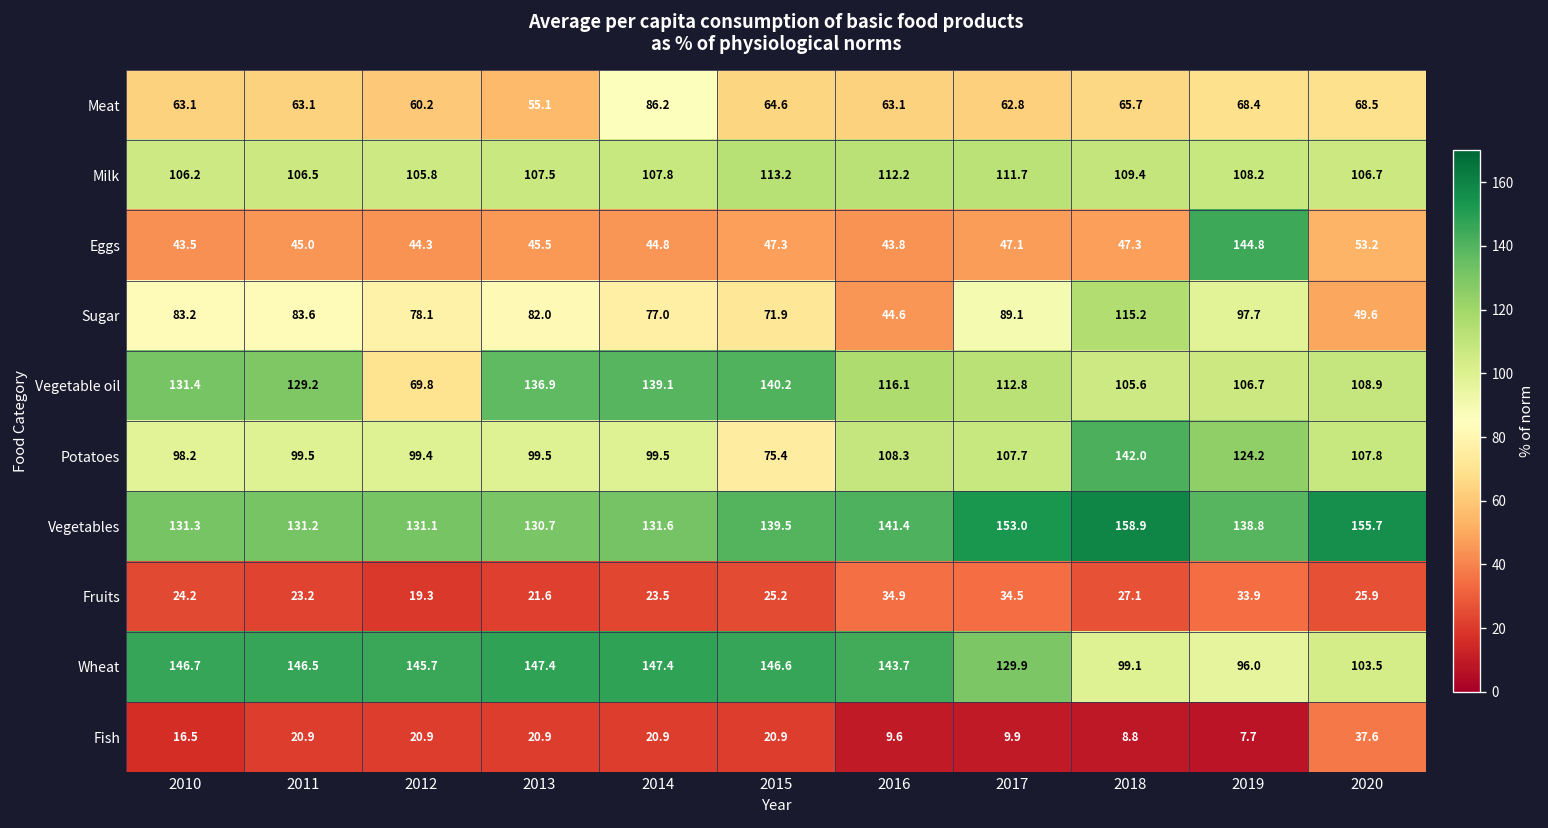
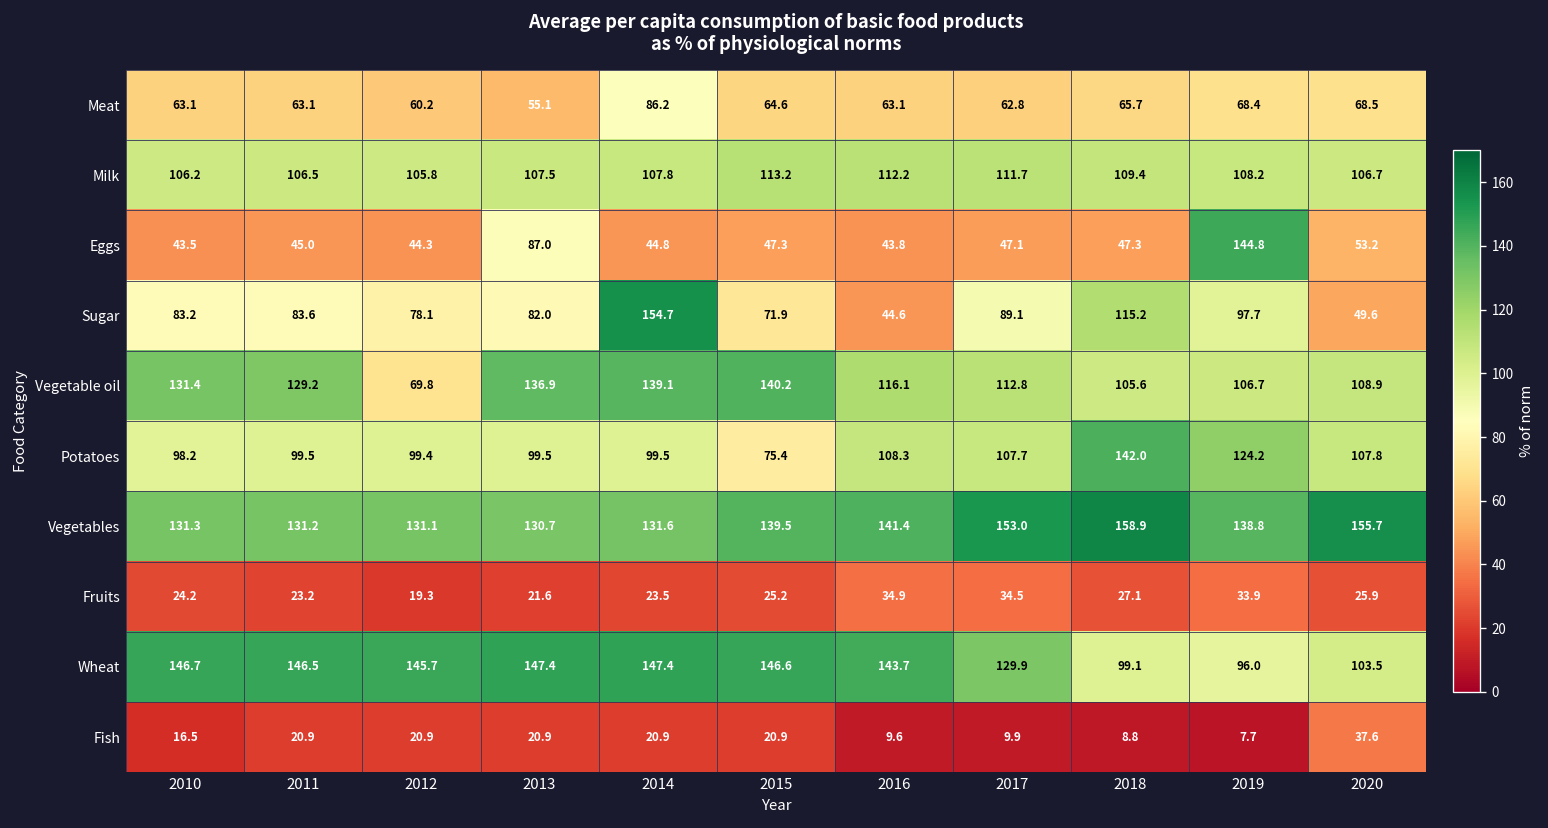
  {
    "Meat": {
      "2010": 63.1,
      "2011": 63.1,
      "2012": 60.2,
      "2013": 55.1,
      "2014": 86.2,
      "2015": 64.6,
      "2016": 63.1,
      "2017": 62.8,
      "2018": 65.7,
      "2019": 68.4,
      "2020": 68.5
    },
    "Milk": {
      "2010": 106.2,
      "2011": 106.5,
      "2012": 105.8,
      "2013": 107.5,
      "2014": 107.8,
      "2015": 113.2,
      "2016": 112.2,
      "2017": 111.7,
      "2018": 109.4,
      "2019": 108.2,
      "2020": 106.7
    },
    "Eggs": {
      "2010": 43.5,
      "2011": 45.0,
      "2012": 44.3,
-     "2013": 45.5,
+     "2013": 87.0,
      "2014": 44.8,
      "2015": 47.3,
      "2016": 43.8,
      "2017": 47.1,
      "2018": 47.3,
      "2019": 144.8,
      "2020": 53.2
    },
    "Sugar": {
      "2010": 83.2,
      "2011": 83.6,
      "2012": 78.1,
      "2013": 82.0,
-     "2014": 77.0,
+     "2014": 154.7,
      "2015": 71.9,
      "2016": 44.6,
      "2017": 89.1,
      "2018": 115.2,
      "2019": 97.7,
      "2020": 49.6
    },
    "Vegetable oil": {
      "2010": 131.4,
      "2011": 129.2,
      "2012": 69.8,
      "2013": 136.9,
      "2014": 139.1,
      "2015": 140.2,
      "2016": 116.1,
      "2017": 112.8,
      "2018": 105.6,
      "2019": 106.7,
      "2020": 108.9
    },
    "Potatoes": {
      "2010": 98.2,
      "2011": 99.5,
      "2012": 99.4,
      "2013": 99.5,
      "2014": 99.5,
      "2015": 75.4,
      "2016": 108.3,
      "2017": 107.7,
      "2018": 142.0,
      "2019": 124.2,
      "2020": 107.8
    },
    "Vegetables": {
      "2010": 131.3,
      "2011": 131.2,
      "2012": 131.1,
      "2013": 130.7,
      "2014": 131.6,
      "2015": 139.5,
      "2016": 141.4,
      "2017": 153.0,
      "2018": 158.9,
      "2019": 138.8,
      "2020": 155.7
    },
    "Fruits": {
      "2010": 24.2,
      "2011": 23.2,
      "2012": 19.3,
      "2013": 21.6,
      "2014": 23.5,
      "2015": 25.2,
      "2016": 34.9,
      "2017": 34.5,
      "2018": 27.1,
      "2019": 33.9,
      "2020": 25.9
    },
    "Wheat": {
      "2010": 146.7,
      "2011": 146.5,
      "2012": 145.7,
      "2013": 147.4,
      "2014": 147.4,
      "2015": 146.6,
      "2016": 143.7,
      "2017": 129.9,
      "2018": 99.1,
      "2019": 96.0,
      "2020": 103.5
    },
    "Fish": {
      "2010": 16.5,
      "2011": 20.9,
      "2012": 20.9,
      "2013": 20.9,
      "2014": 20.9,
      "2015": 20.9,
      "2016": 9.6,
      "2017": 9.9,
      "2018": 8.8,
      "2019": 7.7,
      "2020": 37.6
    }
  }
